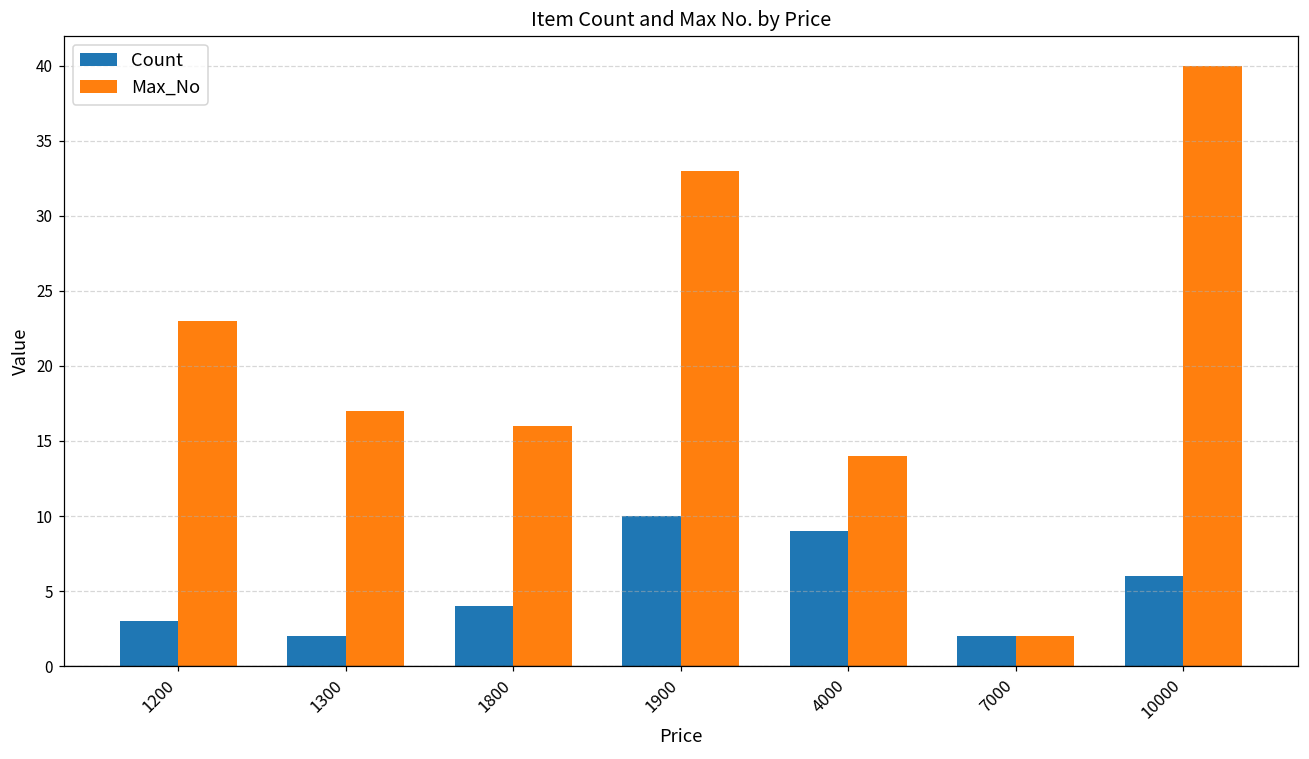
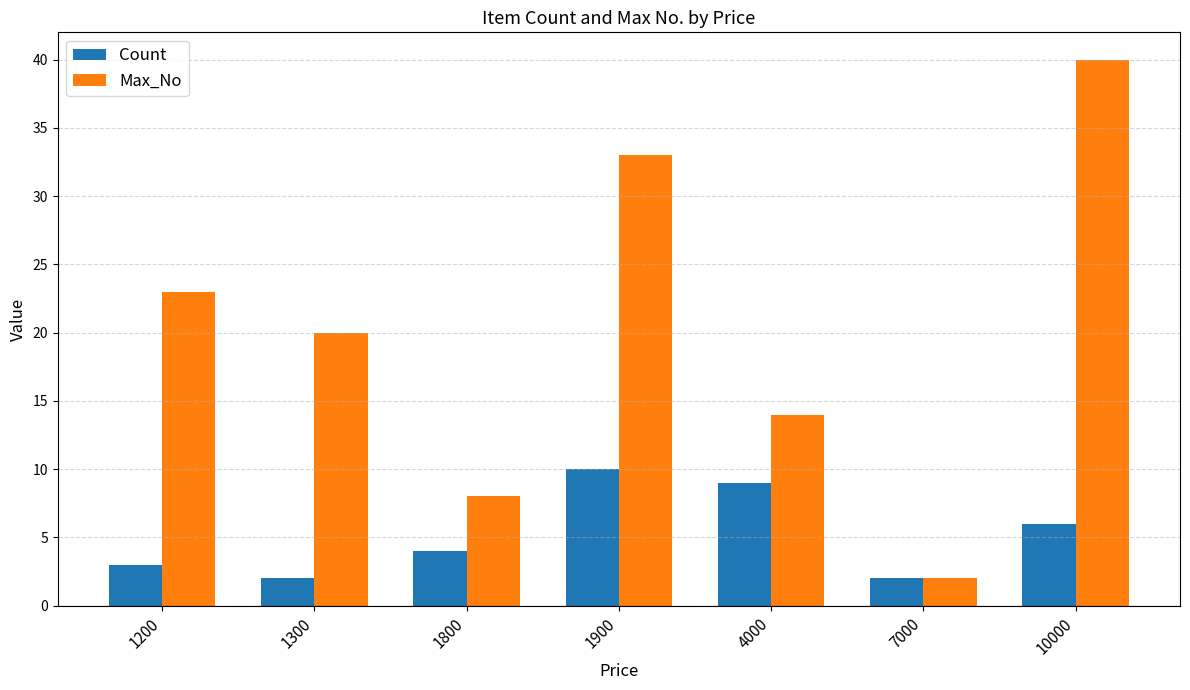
  {
    "Count": {
      "1200": 3,
      "1300": 2,
      "1800": 4,
      "1900": 10,
      "4000": 9,
      "7000": 2,
      "10000": 6
    },
    "Max_No": {
      "1200": 23,
-     "1300": 17,
-     "1800": 16,
+     "1300": 20,
+     "1800": 8,
      "1900": 33,
      "4000": 14,
      "7000": 2,
      "10000": 40
    }
  }
